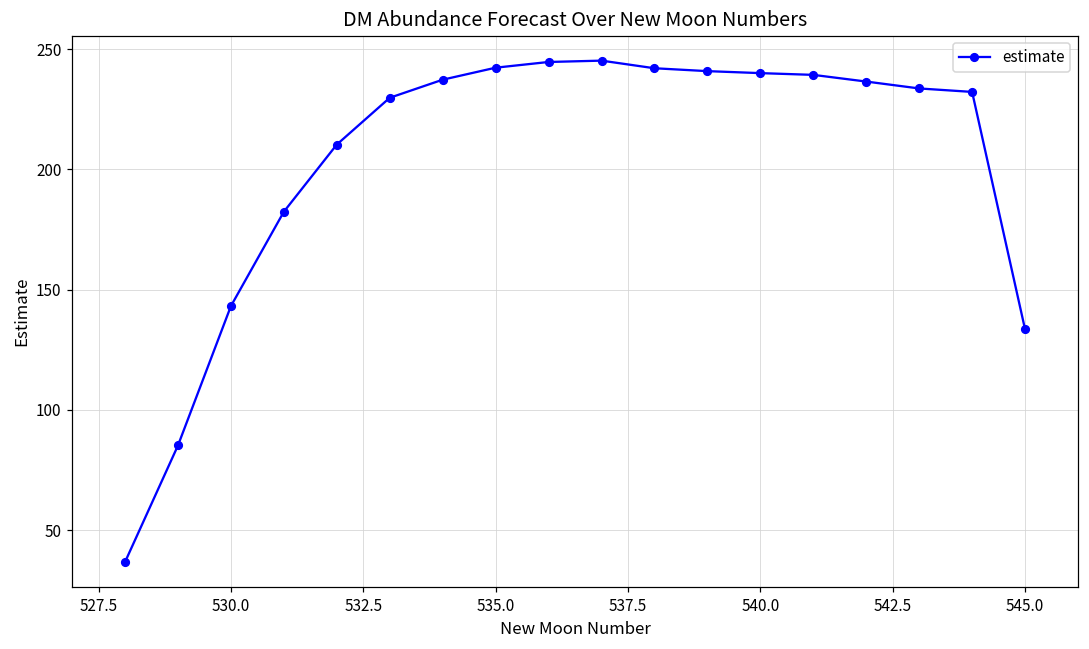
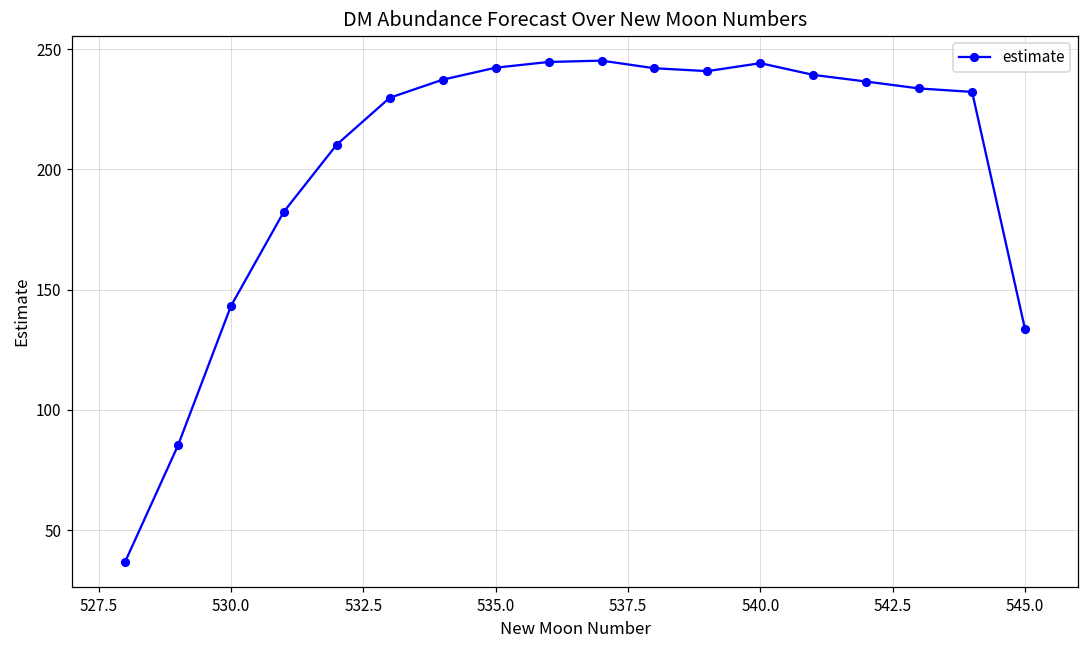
  {
    "530.0": 143,
    "535.0": 242,
-   "540.0": 240,
+   "540.0": 244,
    "545.0": 134
  }
